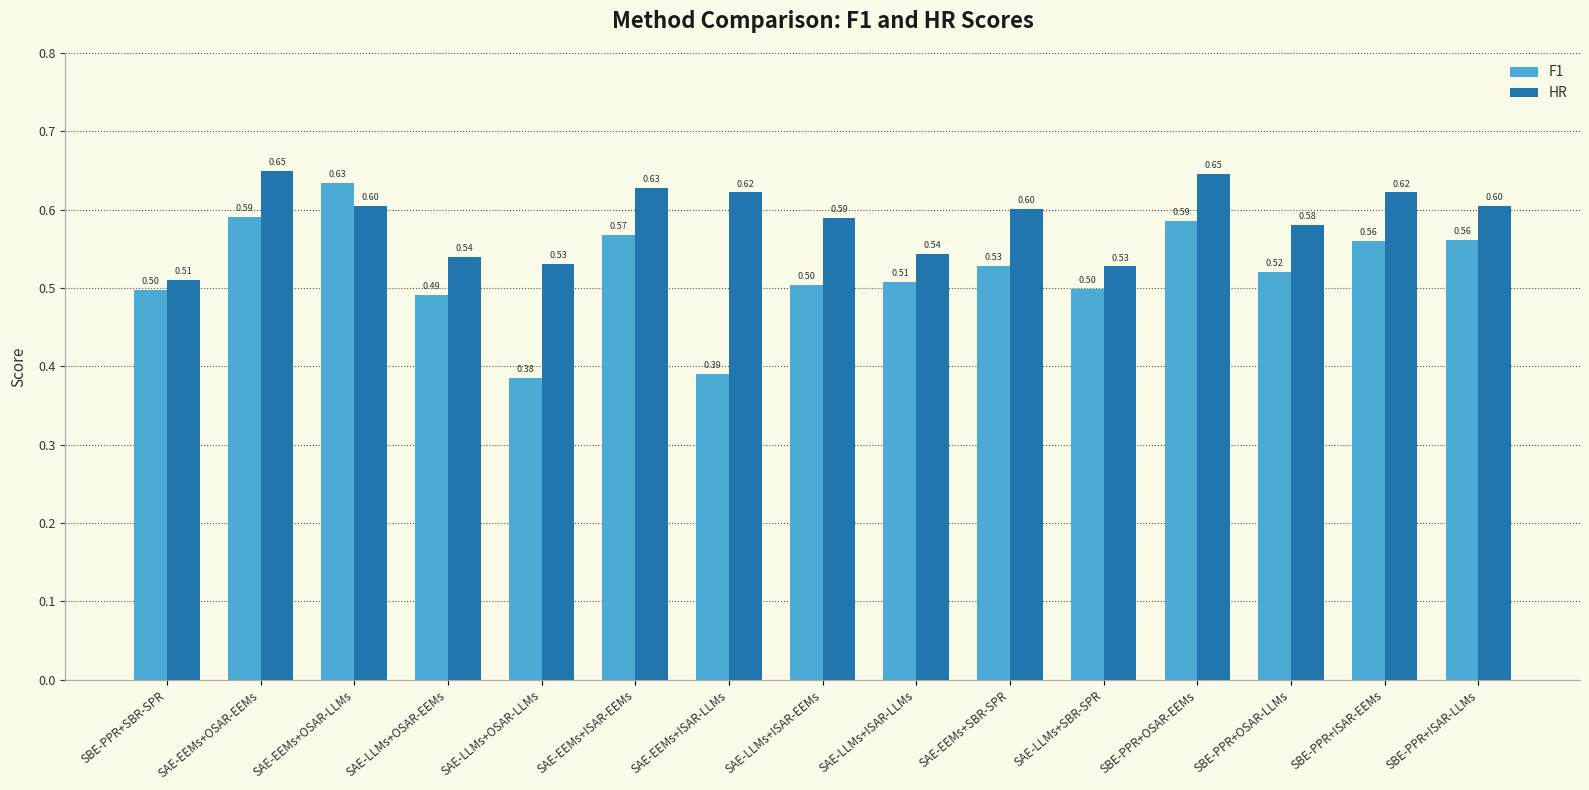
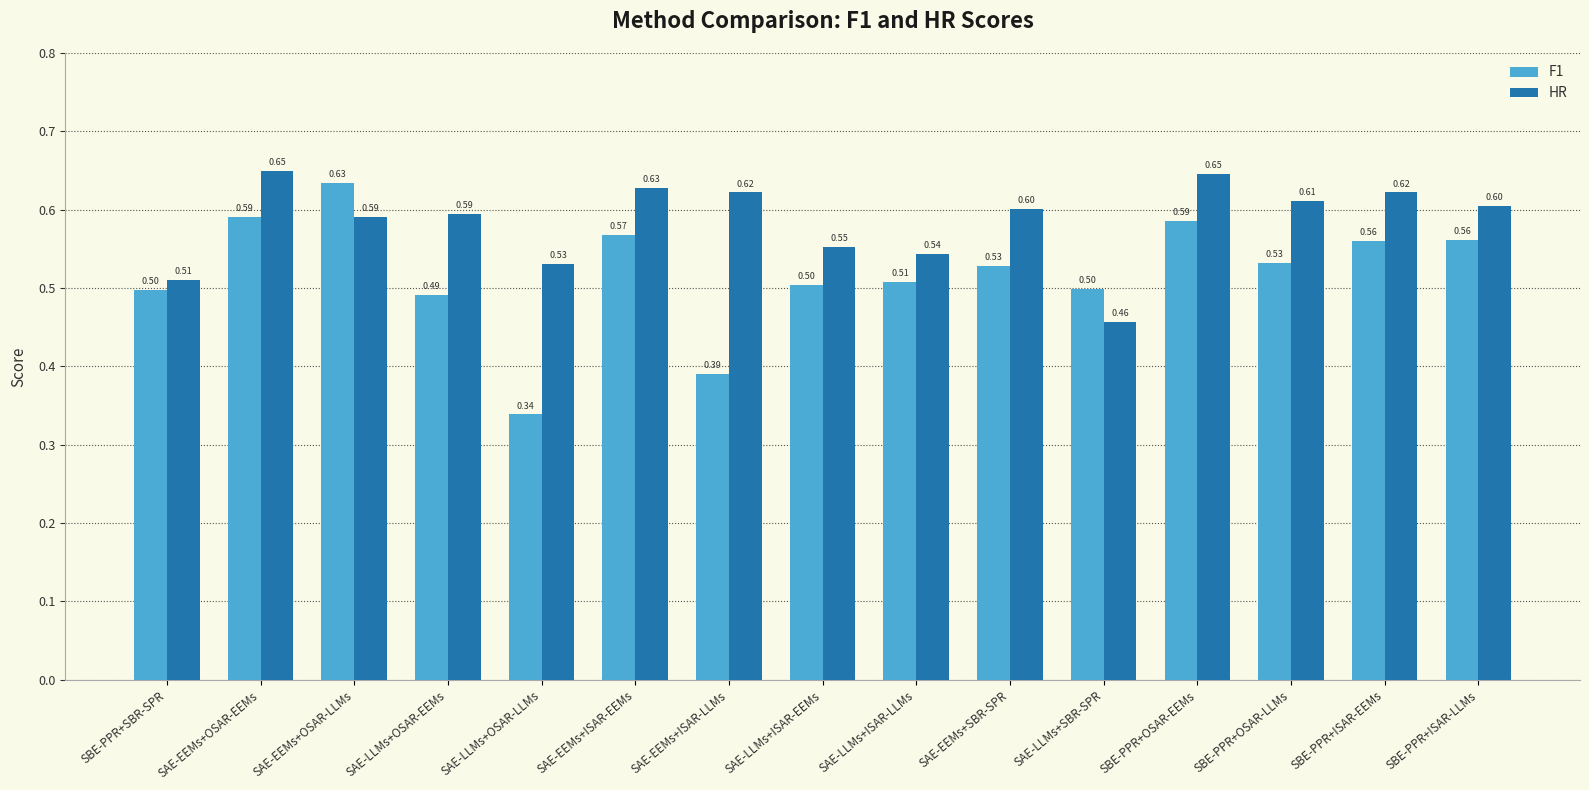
  {
    "F1": {
      "SBE-PPR+SBR-SPR": 0.50,
      "SAE-EEMs+OSAR-EEMs": 0.59,
      "SAE-EEMs+OSAR-LLMs": 0.63,
      "SAE-LLMs+OSAR-EEMs": 0.49,
-     "SAE-LLMs+OSAR-LLMs": 0.38,
+     "SAE-LLMs+OSAR-LLMs": 0.34,
      "SAE-EEMs+ISAR-EEMs": 0.57,
      "SAE-EEMs+ISAR-LLMs": 0.39,
      "SAE-LLMs+ISAR-EEMs": 0.50,
      "SAE-LLMs+ISAR-LLMs": 0.51,
      "SAE-EEMs+SBR-SPR": 0.53,
      "SAE-LLMs+SBR-SPR": 0.50,
      "SBE-PPR+OSAR-EEMs": 0.59,
-     "SBE-PPR+OSAR-LLMs": 0.52,
+     "SBE-PPR+OSAR-LLMs": 0.53,
      "SBE-PPR+ISAR-EEMs": 0.56,
      "SBE-PPR+ISAR-LLMs": 0.56
    },
    "HR": {
      "SBE-PPR+SBR-SPR": 0.51,
      "SAE-EEMs+OSAR-EEMs": 0.65,
-     "SAE-EEMs+OSAR-LLMs": 0.60,
-     "SAE-LLMs+OSAR-EEMs": 0.54,
+     "SAE-EEMs+OSAR-LLMs": 0.59,
+     "SAE-LLMs+OSAR-EEMs": 0.59,
      "SAE-LLMs+OSAR-LLMs": 0.53,
      "SAE-EEMs+ISAR-EEMs": 0.63,
      "SAE-EEMs+ISAR-LLMs": 0.62,
-     "SAE-LLMs+ISAR-EEMs": 0.59,
+     "SAE-LLMs+ISAR-EEMs": 0.55,
      "SAE-LLMs+ISAR-LLMs": 0.54,
      "SAE-EEMs+SBR-SPR": 0.60,
-     "SAE-LLMs+SBR-SPR": 0.53,
+     "SAE-LLMs+SBR-SPR": 0.46,
      "SBE-PPR+OSAR-EEMs": 0.65,
-     "SBE-PPR+OSAR-LLMs": 0.58,
+     "SBE-PPR+OSAR-LLMs": 0.61,
      "SBE-PPR+ISAR-EEMs": 0.62,
      "SBE-PPR+ISAR-LLMs": 0.60
    }
  }
